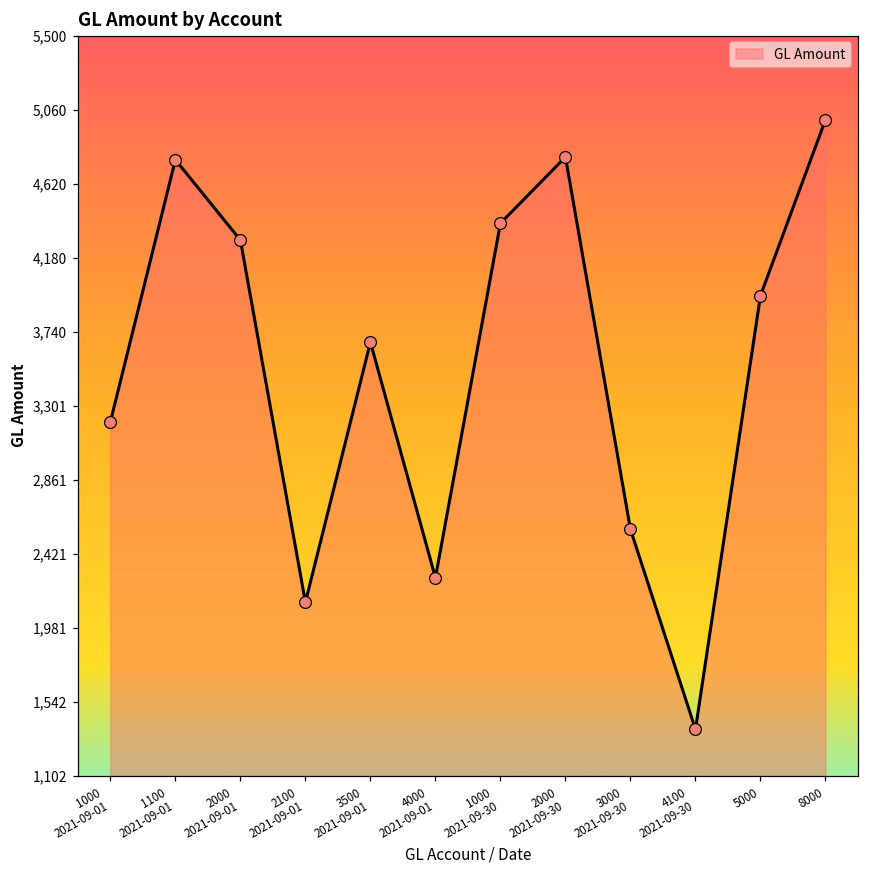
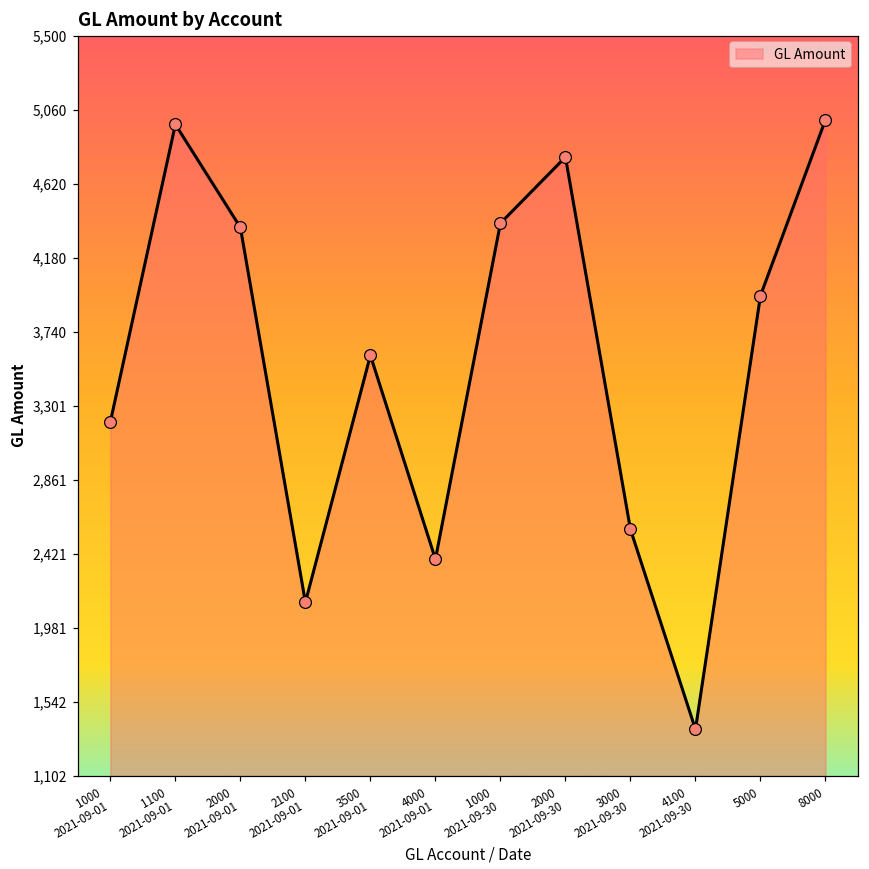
  {
    "1000 2021-09-01": "3,210",
-   "1100 2021-09-01": "4,760",
-   "2000 2021-09-01": "4,290",
+   "1100 2021-09-01": "4,970",
+   "2000 2021-09-01": "4,360",
    "2100 2021-09-01": "2,130",
-   "3500 2021-09-01": "3,680",
-   "4000 2021-09-01": "2,280",
+   "3500 2021-09-01": "3,600",
+   "4000 2021-09-01": "2,390",
    "1000 2021-09-30": "4,390",
    "2000 2021-09-30": "4,780",
    "3000 2021-09-30": "2,570",
    "4100 2021-09-30": "1,380",
    "5000": "3,960",
    "8000": "5,000"
  }
